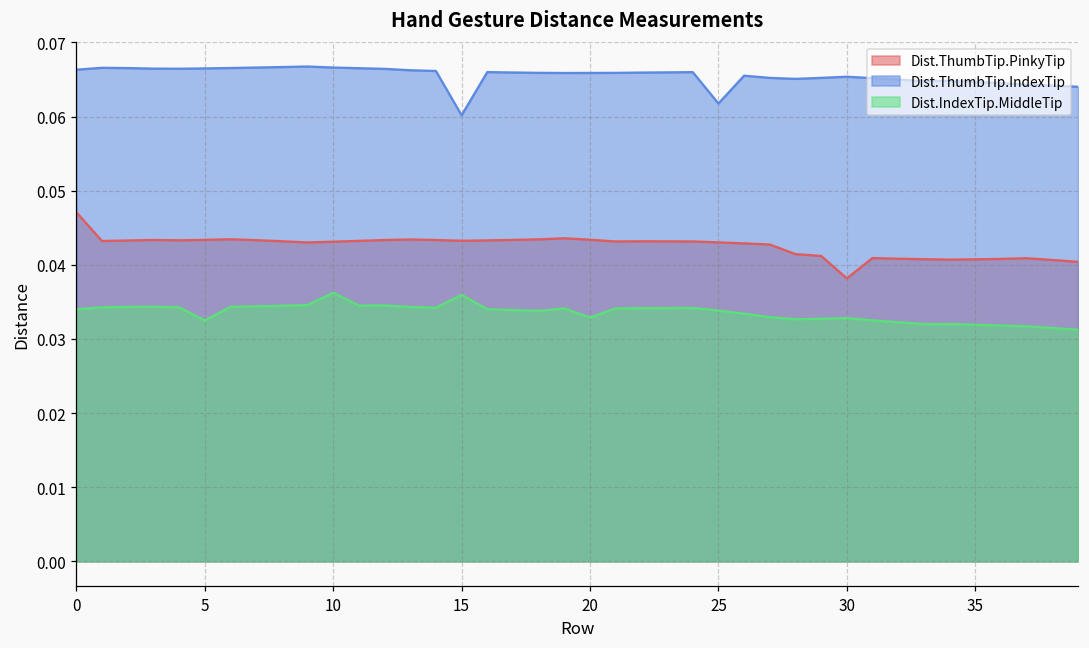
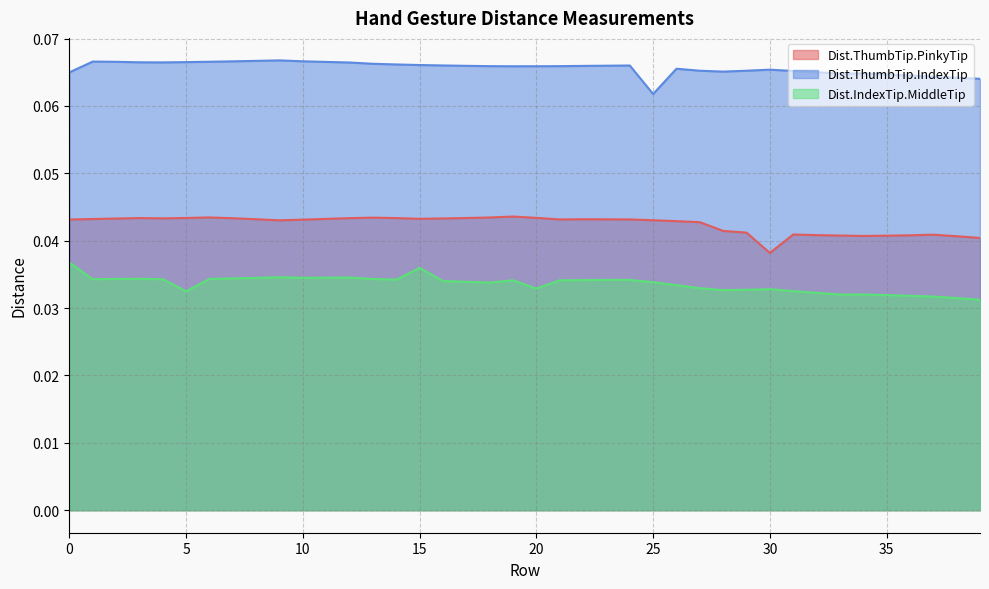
  {
    "Dist.ThumbTip.PinkyTip": {
-     "0": 0.047,
+     "0": 0.043,
      "5": 0.043,
      "10": 0.043,
      "15": 0.043,
      "20": 0.043,
      "25": 0.043,
      "30": 0.038,
      "35": 0.041
    },
    "Dist.ThumbTip.IndexTip": {
-     "0": 0.066,
+     "0": 0.065,
      "5": 0.066,
      "10": 0.067,
-     "15": 0.060,
+     "15": 0.066,
      "20": 0.066,
      "25": 0.062,
      "30": 0.065
    },
    "Dist.IndexTip.MiddleTip": {
-     "0": 0.034,
+     "0": 0.037,
      "5": 0.032,
-     "10": 0.036,
+     "10": 0.034,
      "15": 0.036,
      "20": 0.033,
      "25": 0.034,
      "30": 0.033,
      "35": 0.032
    }
  }
